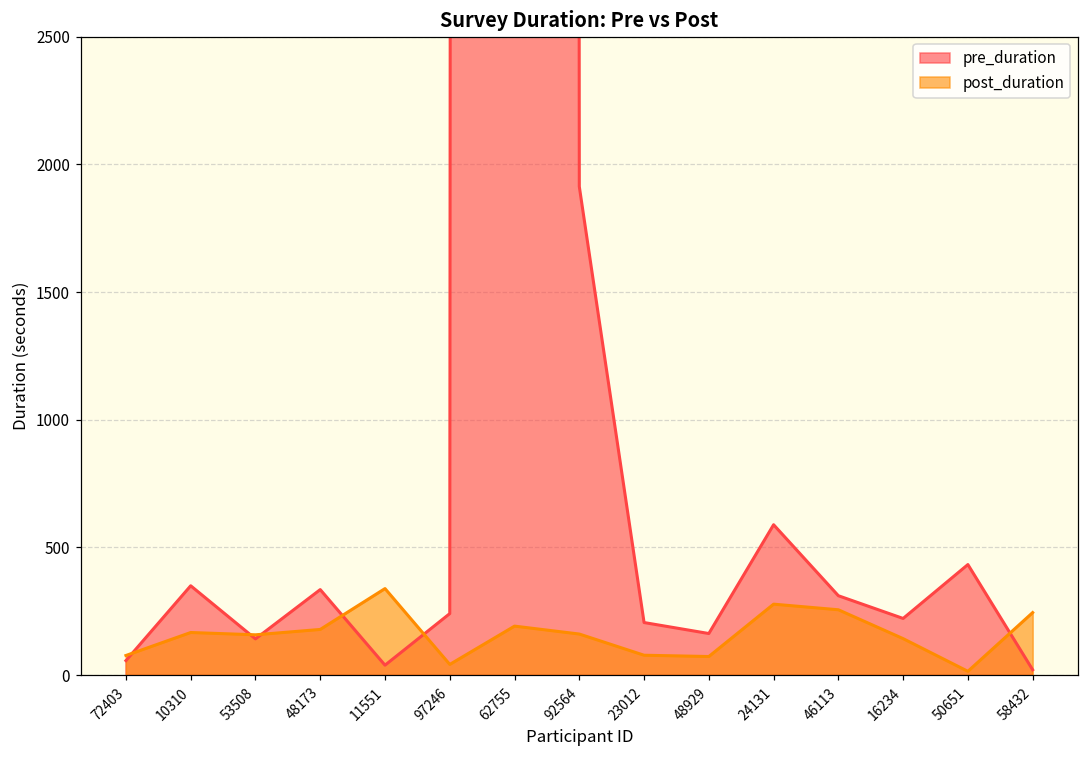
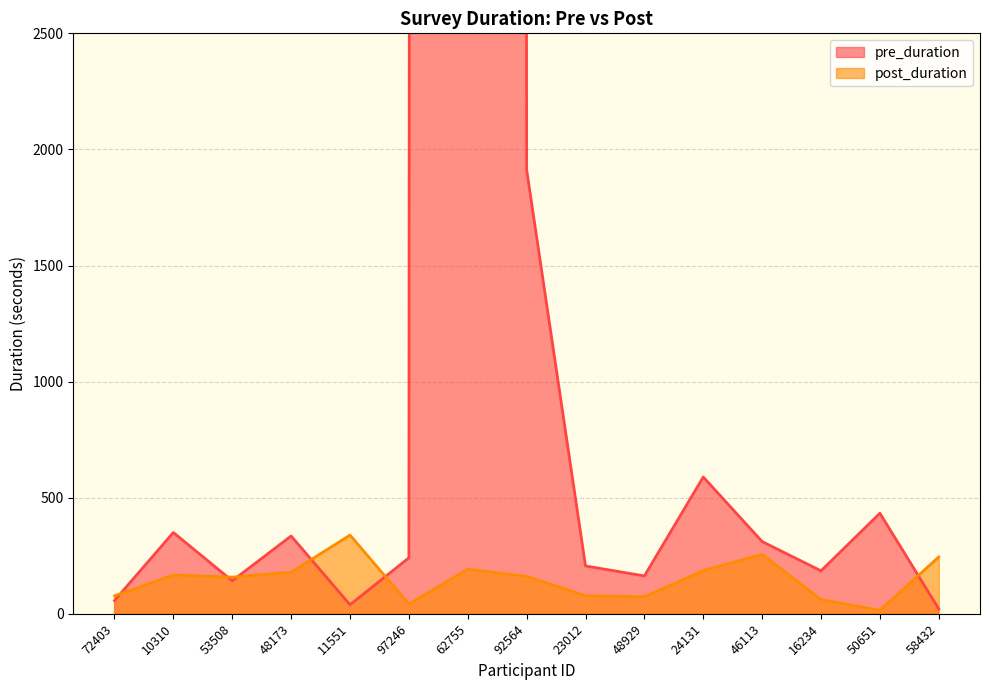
  {
    "pre_duration": {
      "72403": 60,
      "10310": 350,
      "53508": 140,
      "48173": 340,
      "11551": 40,
      "97246": 240,
      "92564": 1910,
      "23012": 210,
      "48929": 160,
      "24131": 590,
      "46113": 310,
-     "16234": 220,
+     "16234": 190,
      "50651": 430,
      "58432": 20
    },
    "post_duration": {
      "72403": 80,
      "10310": 170,
      "53508": 160,
      "48173": 180,
      "11551": 340,
      "97246": 40,
      "62755": 190,
      "92564": 160,
      "23012": 80,
      "48929": 70,
-     "24131": 280,
+     "24131": 190,
      "46113": 260,
-     "16234": 140,
+     "16234": 60,
      "50651": 20,
      "58432": 250
    }
  }
